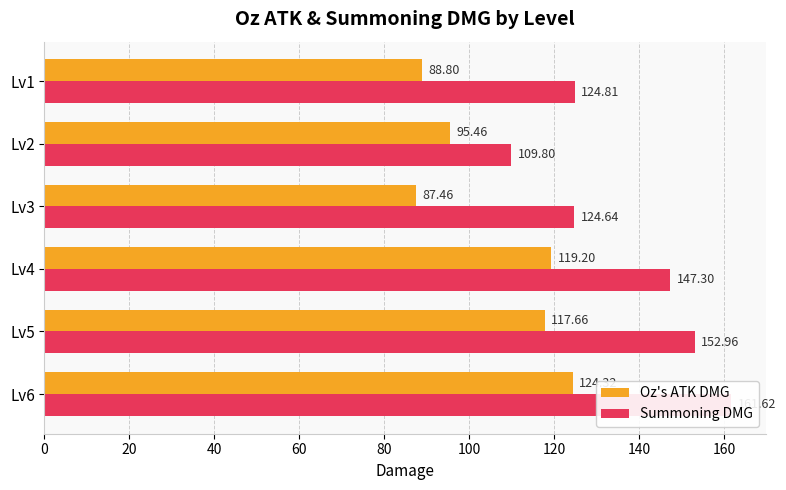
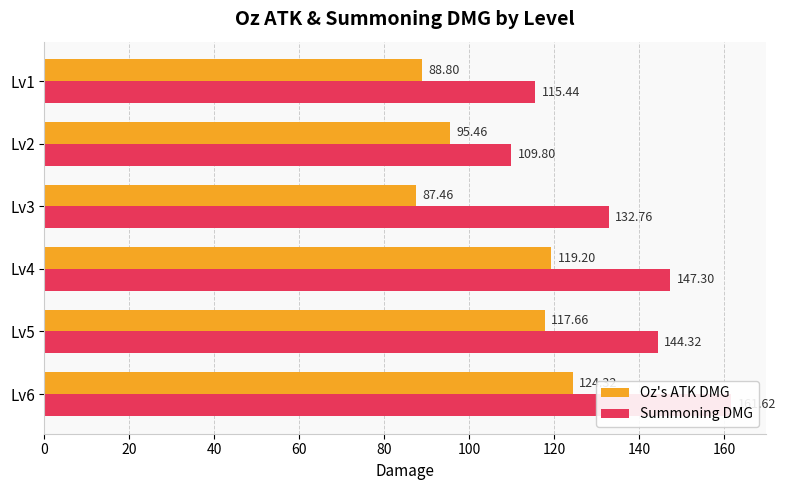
  {
    "Oz's ATK DMG": {
      "Lv1": 88.80,
      "Lv2": 95.46,
      "Lv3": 87.46,
      "Lv4": 119.20,
      "Lv5": 117.66
    },
    "Summoning DMG": {
-     "Lv1": 124.81,
+     "Lv1": 115.44,
      "Lv2": 109.80,
-     "Lv3": 124.64,
+     "Lv3": 132.76,
      "Lv4": 147.30,
-     "Lv5": 152.96
+     "Lv5": 144.32
    }
  }
